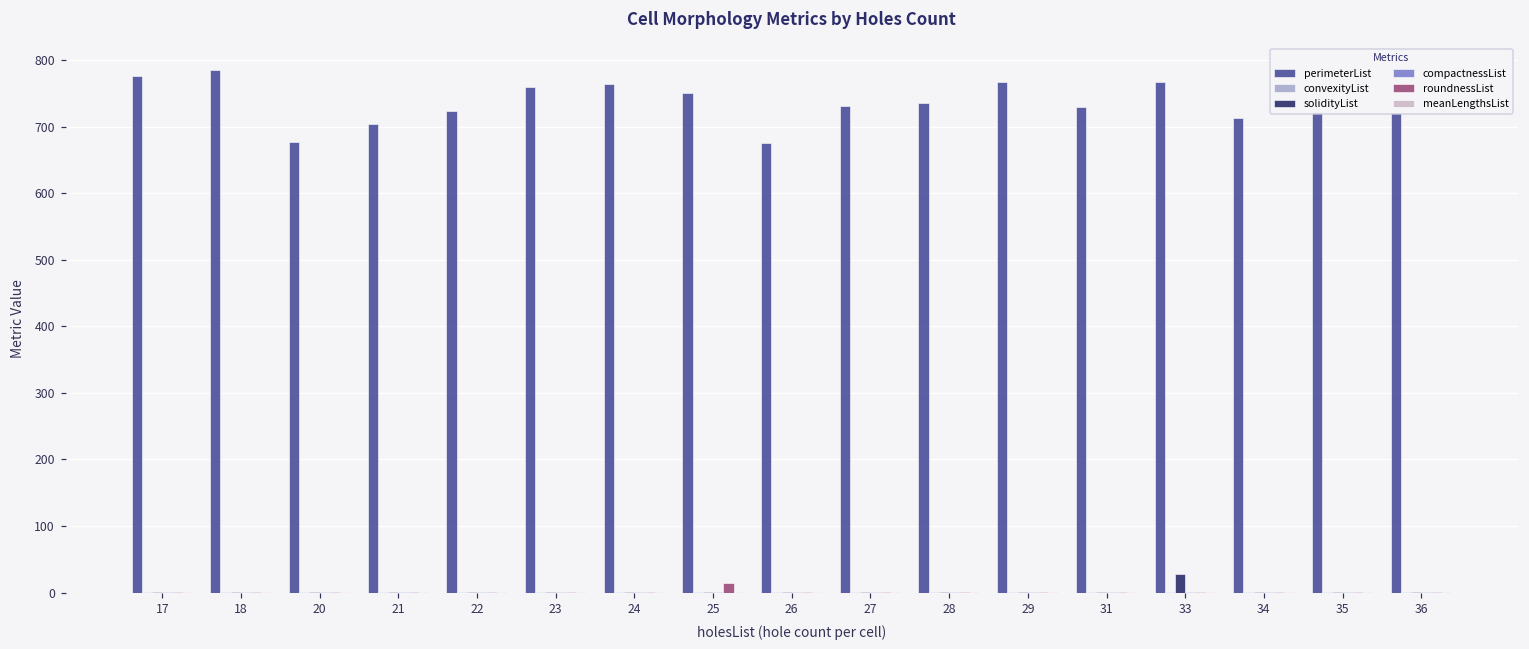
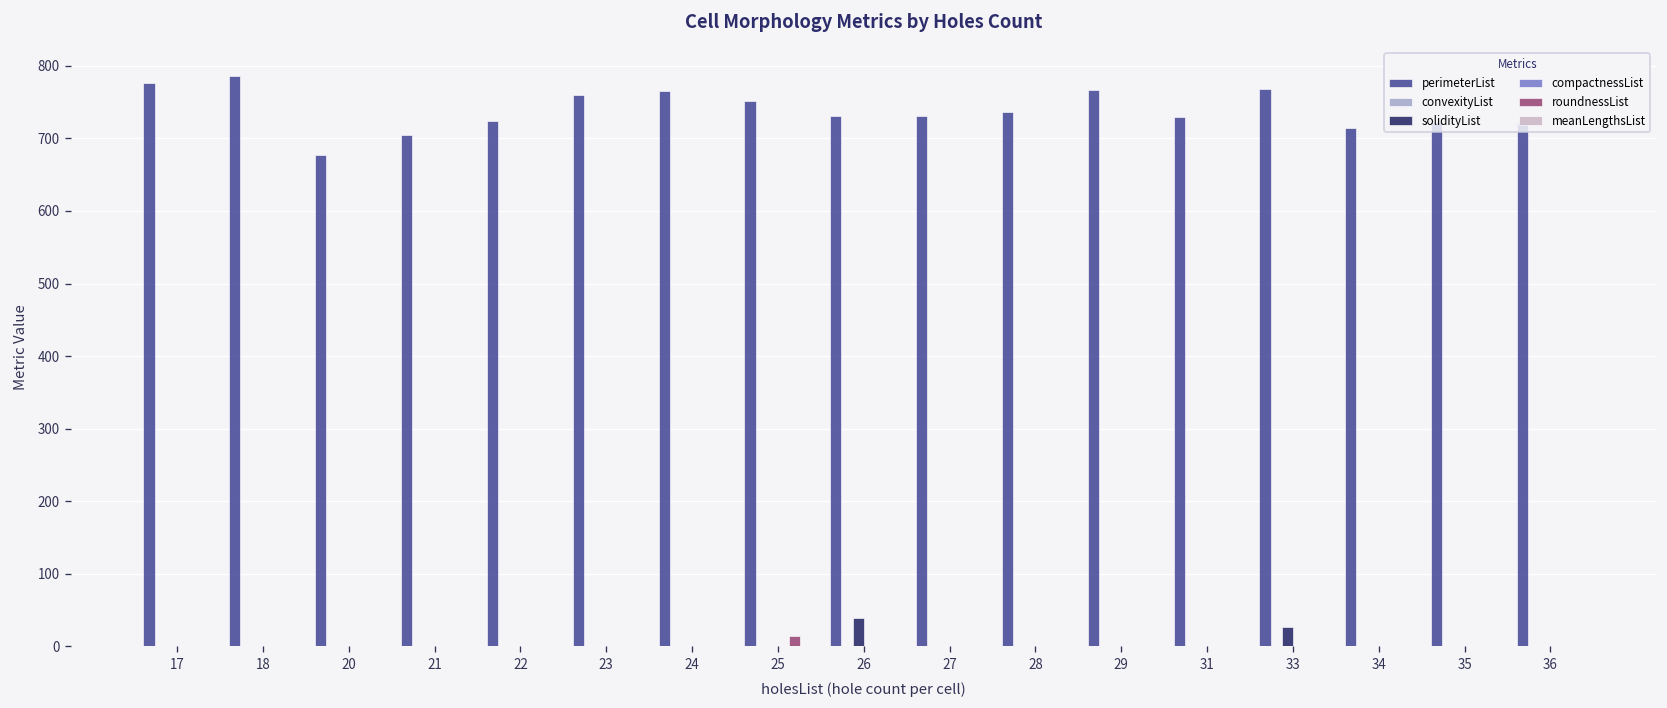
  {
    "perimeterList": {
      "17": 780,
      "18": 790,
      "20": 680,
      "21": 700,
      "22": 720,
      "23": 760,
      "24": 760,
      "25": 750,
-     "26": 680,
+     "26": 730,
      "27": 730,
      "28": 740,
      "29": 770,
      "31": 730,
      "33": 770,
      "34": 710
    },
    "solidityList": {
-     "26": 0,
+     "26": 40,
      "33": 30
    },
    "roundnessList": {
      "25": 10
    }
  }
